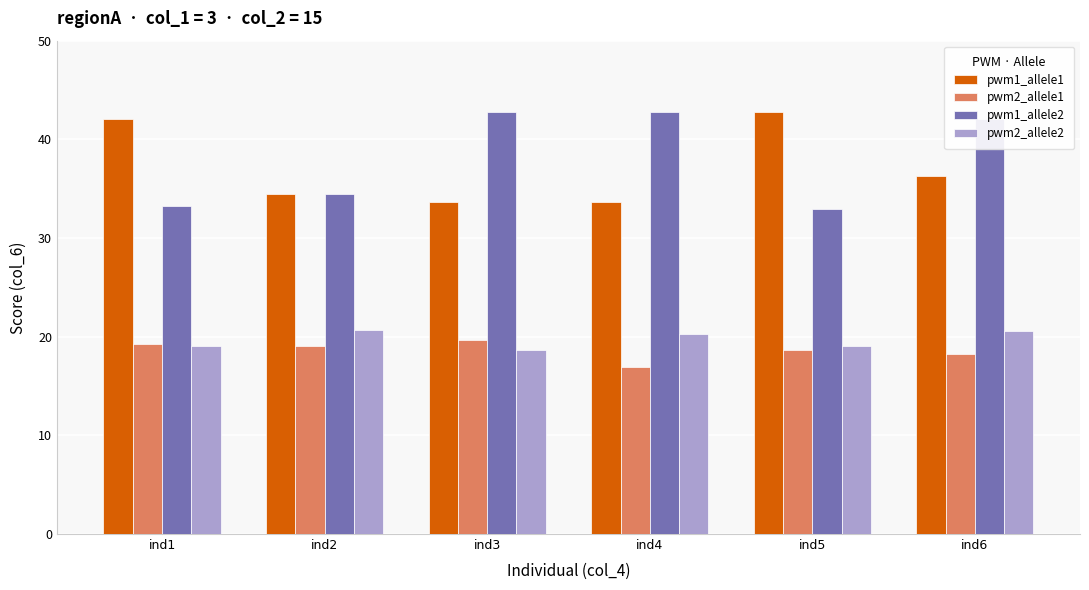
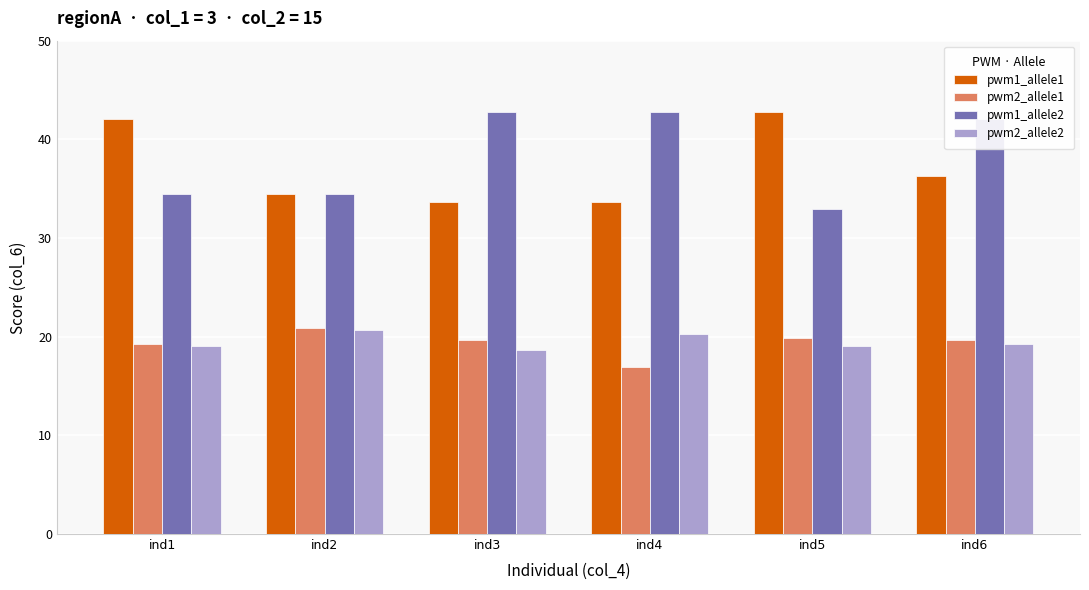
  {
    "pwm1_allele1": {
      "ind1": 42,
      "ind2": 34,
      "ind3": 34,
      "ind4": 34,
      "ind5": 43,
      "ind6": 36
    },
    "pwm2_allele1": {
      "ind1": 19,
-     "ind2": 19,
+     "ind2": 21,
      "ind3": 20,
      "ind4": 17,
-     "ind5": 19,
-     "ind6": 18
+     "ind5": 20,
+     "ind6": 20
    },
    "pwm1_allele2": {
-     "ind1": 33,
+     "ind1": 34,
      "ind2": 34,
      "ind3": 43,
      "ind4": 43,
      "ind5": 33
    },
    "pwm2_allele2": {
      "ind1": 19,
      "ind2": 21,
      "ind3": 19,
      "ind4": 20,
      "ind5": 19,
-     "ind6": 21
+     "ind6": 19
    }
  }
